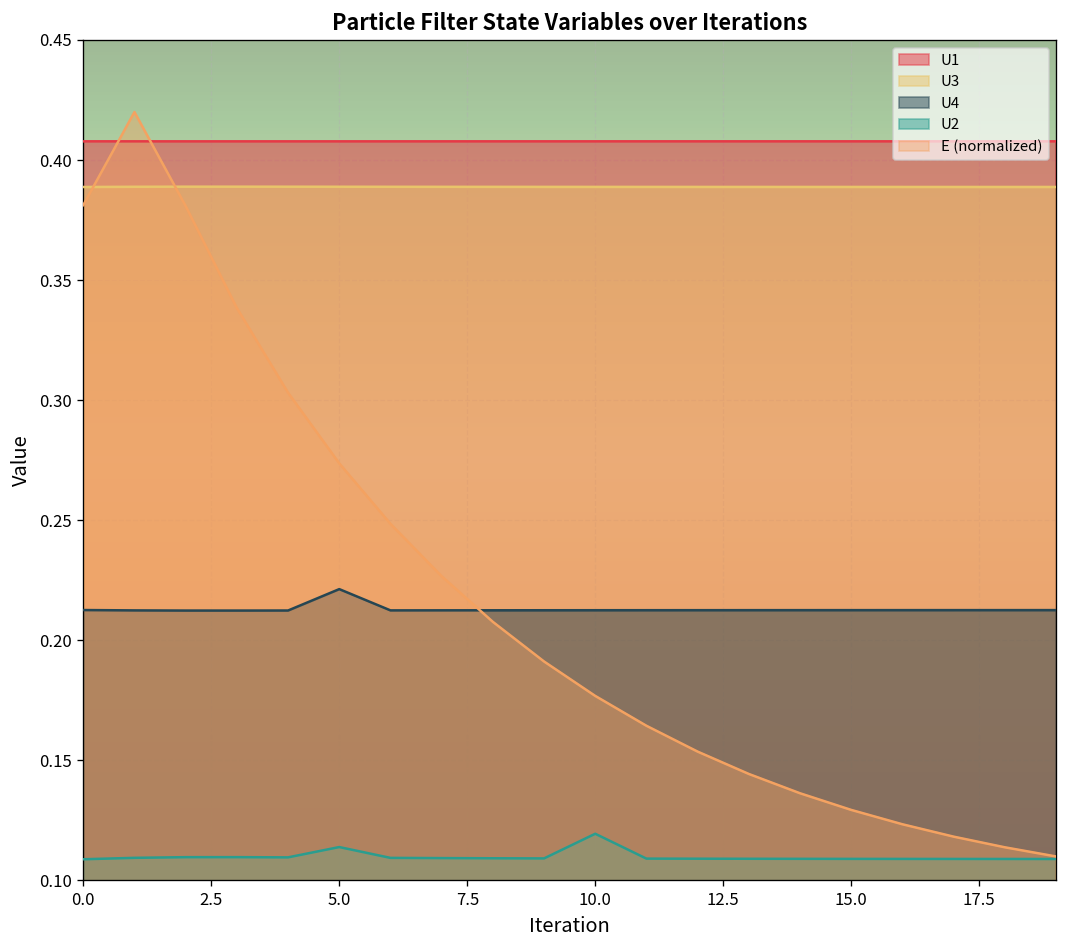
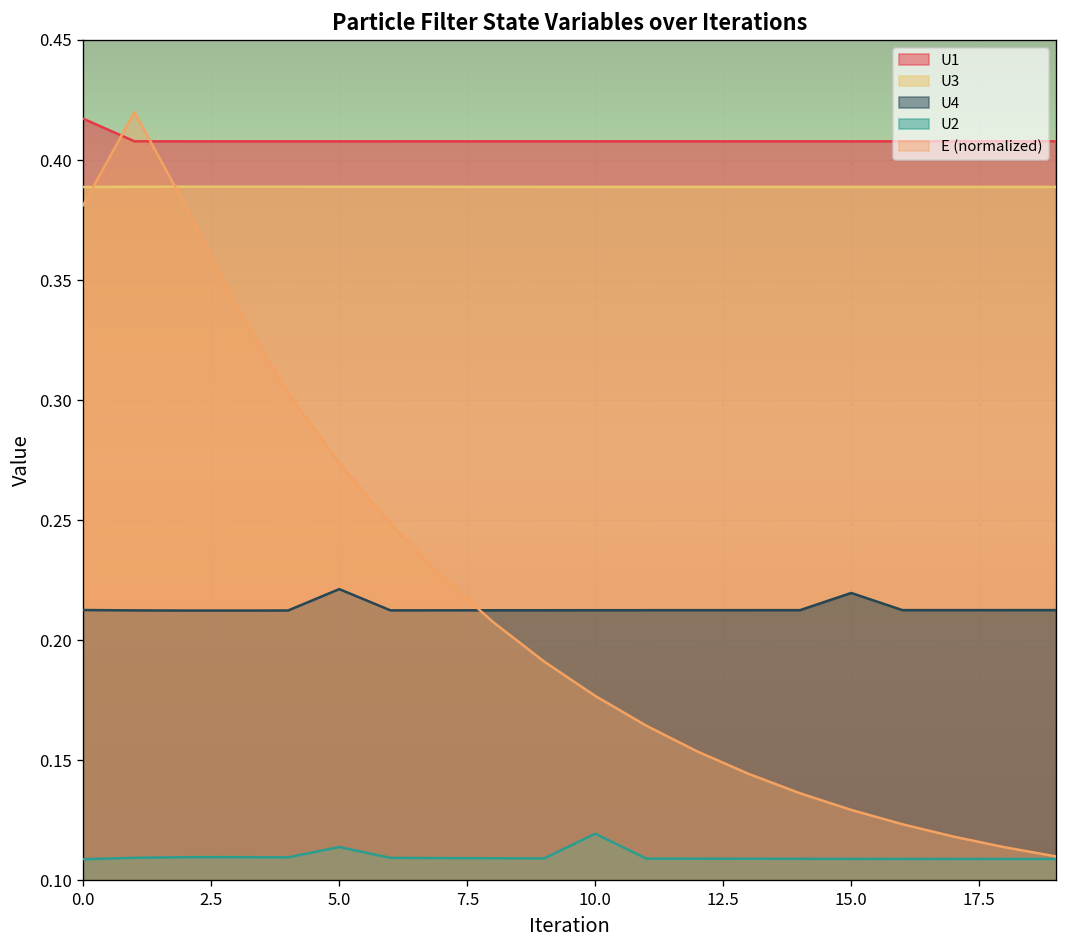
  {
    "U1": {
-     "0.0": 0.408,
+     "0.0": 0.417,
      "5.0": 0.408,
      "10.0": 0.408,
      "15.0": 0.408
    },
    "U4": {
      "0.0": 0.213,
      "5.0": 0.221,
      "10.0": 0.213,
-     "15.0": 0.213
+     "15.0": 0.220
    },
    "U2": {
      "0.0": 0.109,
      "5.0": 0.114,
      "10.0": 0.119,
      "15.0": 0.109
    }
  }
